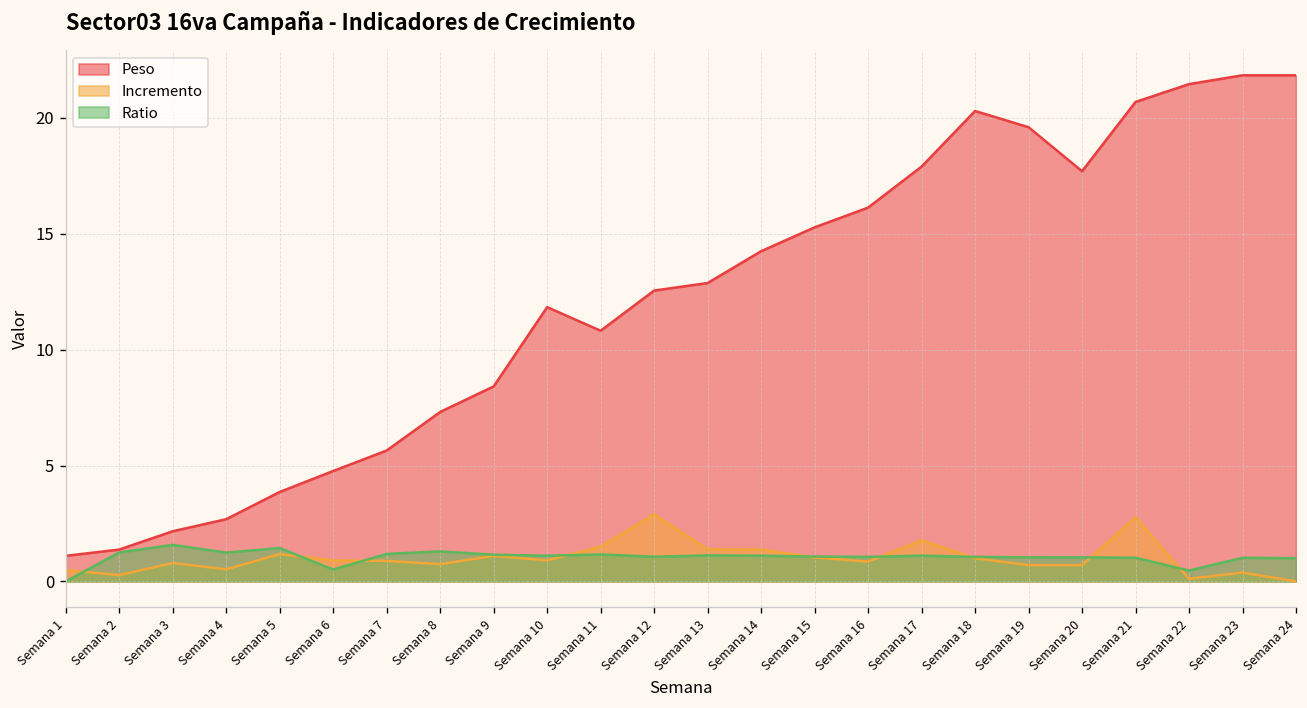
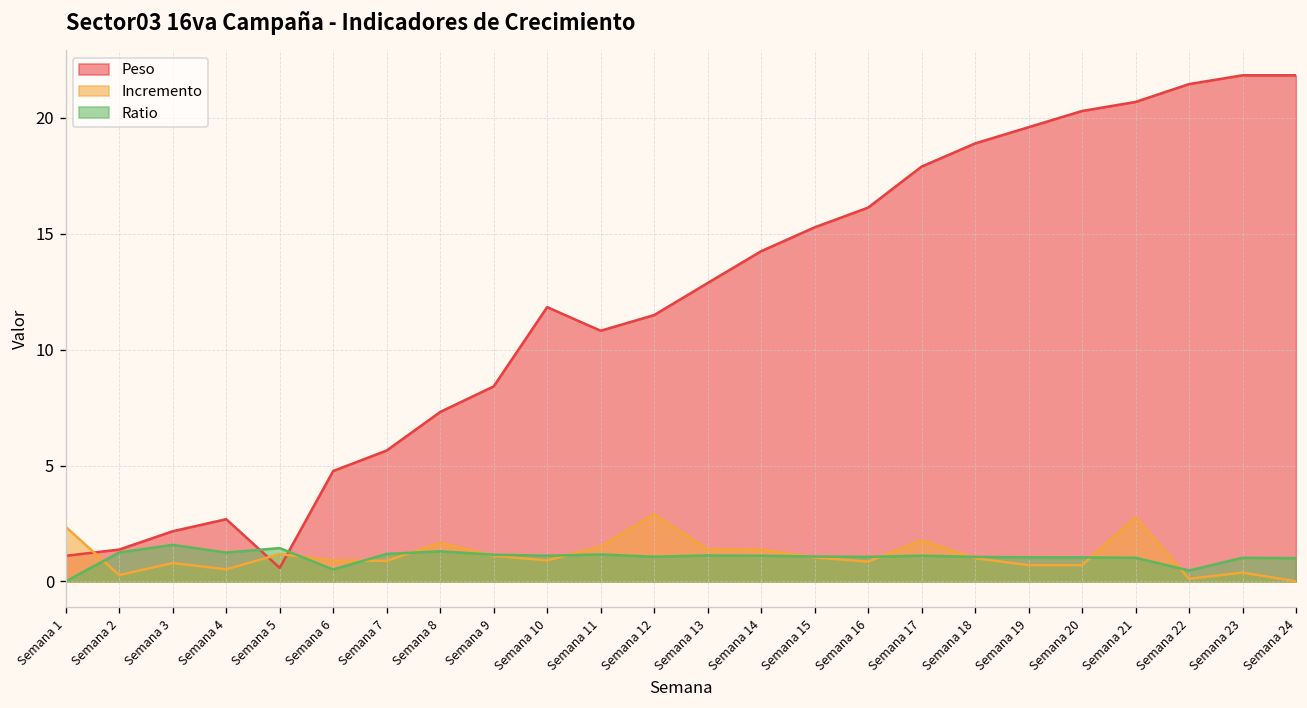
  {
    "Peso": {
      "Semana 1": 1.1,
      "Semana 3": 2.2,
      "Semana 4": 2.7,
-     "Semana 5": 3.9,
+     "Semana 5": 0.6,
      "Semana 6": 4.8,
      "Semana 7": 5.6,
      "Semana 8": 7.3,
      "Semana 9": 8.4,
      "Semana 10": 11.8,
      "Semana 11": 10.8,
-     "Semana 12": 12.6,
+     "Semana 12": 11.5,
      "Semana 13": 12.9,
      "Semana 14": 14.2,
      "Semana 15": 15.3,
      "Semana 16": 16.1,
      "Semana 17": 17.9,
-     "Semana 18": 20.3,
+     "Semana 18": 18.9,
      "Semana 19": 19.6,
-     "Semana 20": 17.7,
+     "Semana 20": 20.3,
      "Semana 21": 20.7,
      "Semana 22": 21.5,
      "Semana 23": 21.8,
      "Semana 24": 21.8
    },
    "Incremento": {
-     "Semana 1": 0.5,
+     "Semana 1": 2.4,
      "Semana 2": 0.3,
      "Semana 3": 0.8,
      "Semana 4": 0.5,
      "Semana 5": 1.2,
      "Semana 6": 0.9,
      "Semana 7": 0.9,
-     "Semana 8": 0.7,
+     "Semana 8": 1.7,
      "Semana 10": 0.9,
      "Semana 11": 1.5,
      "Semana 12": 2.9,
      "Semana 13": 1.4,
      "Semana 14": 1.4,
      "Semana 16": 0.9,
      "Semana 17": 1.8,
      "Semana 19": 0.7,
      "Semana 20": 0.7,
      "Semana 21": 2.8,
      "Semana 22": 0.1,
      "Semana 23": 0.4,
      "Semana 24": 0.0
    },
    "Ratio": {
      "Semana 1": 0.0,
      "Semana 3": 1.6,
      "Semana 4": 1.2,
      "Semana 5": 1.4,
      "Semana 6": 0.5,
      "Semana 7": 1.2,
      "Semana 8": 1.3,
      "Semana 10": 1.1,
      "Semana 11": 1.2,
      "Semana 12": 1.1,
      "Semana 13": 1.1,
      "Semana 14": 1.1,
      "Semana 16": 1.1,
      "Semana 17": 1.1,
      "Semana 19": 1.0,
      "Semana 20": 1.0,
      "Semana 21": 1.0,
      "Semana 22": 0.5,
      "Semana 23": 1.0,
      "Semana 24": 1.0
    }
  }
